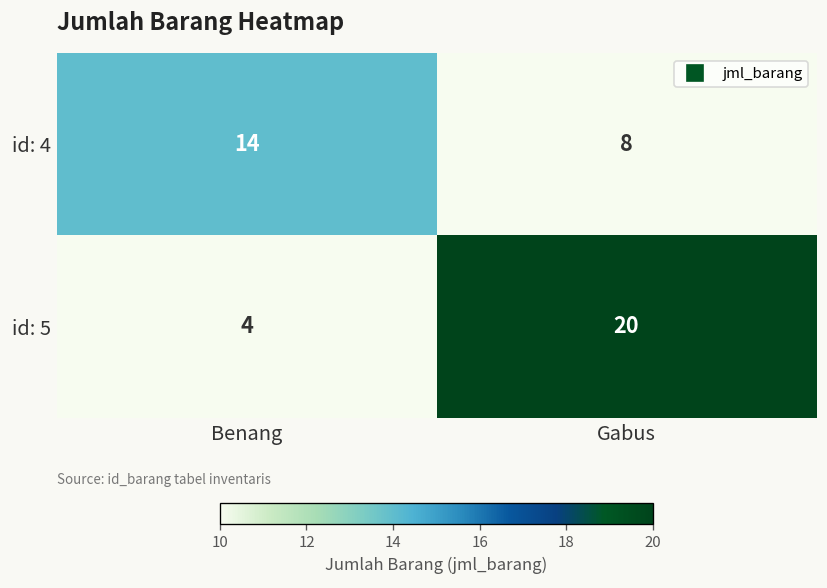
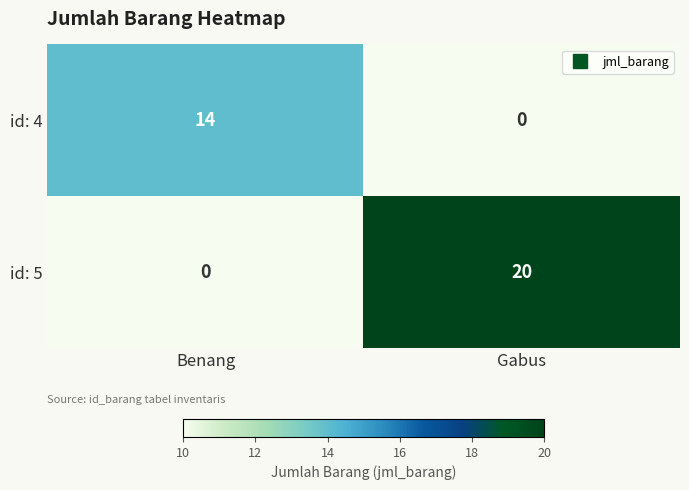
  {
    "id: 4": {
      "Benang": 14,
-     "Gabus": 8
+     "Gabus": 0
    },
    "id: 5": {
-     "Benang": 4,
+     "Benang": 0,
      "Gabus": 20
    }
  }
